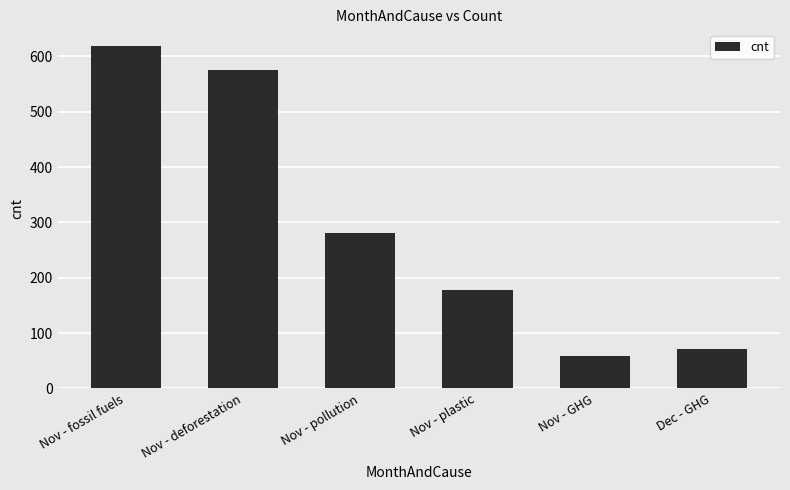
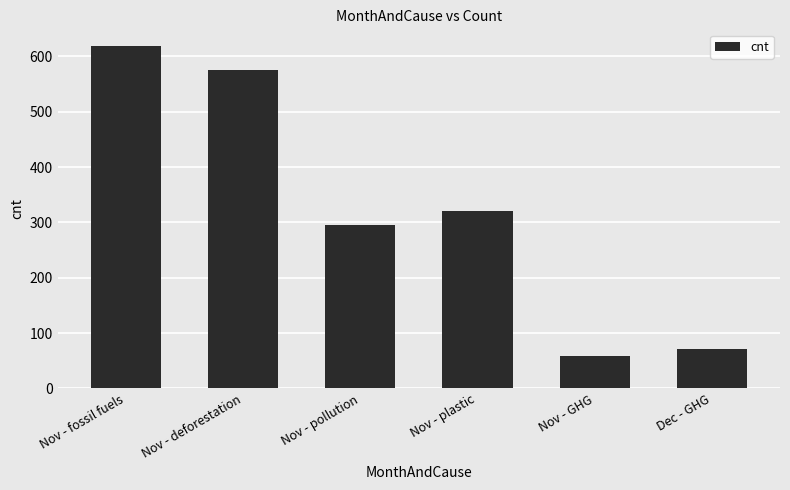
  {
    "Nov - fossil fuels": 620,
    "Nov - deforestation": 580,
-   "Nov - pollution": 280,
-   "Nov - plastic": 180,
+   "Nov - pollution": 300,
+   "Nov - plastic": 320,
    "Nov - GHG": 60,
    "Dec - GHG": 70
  }
